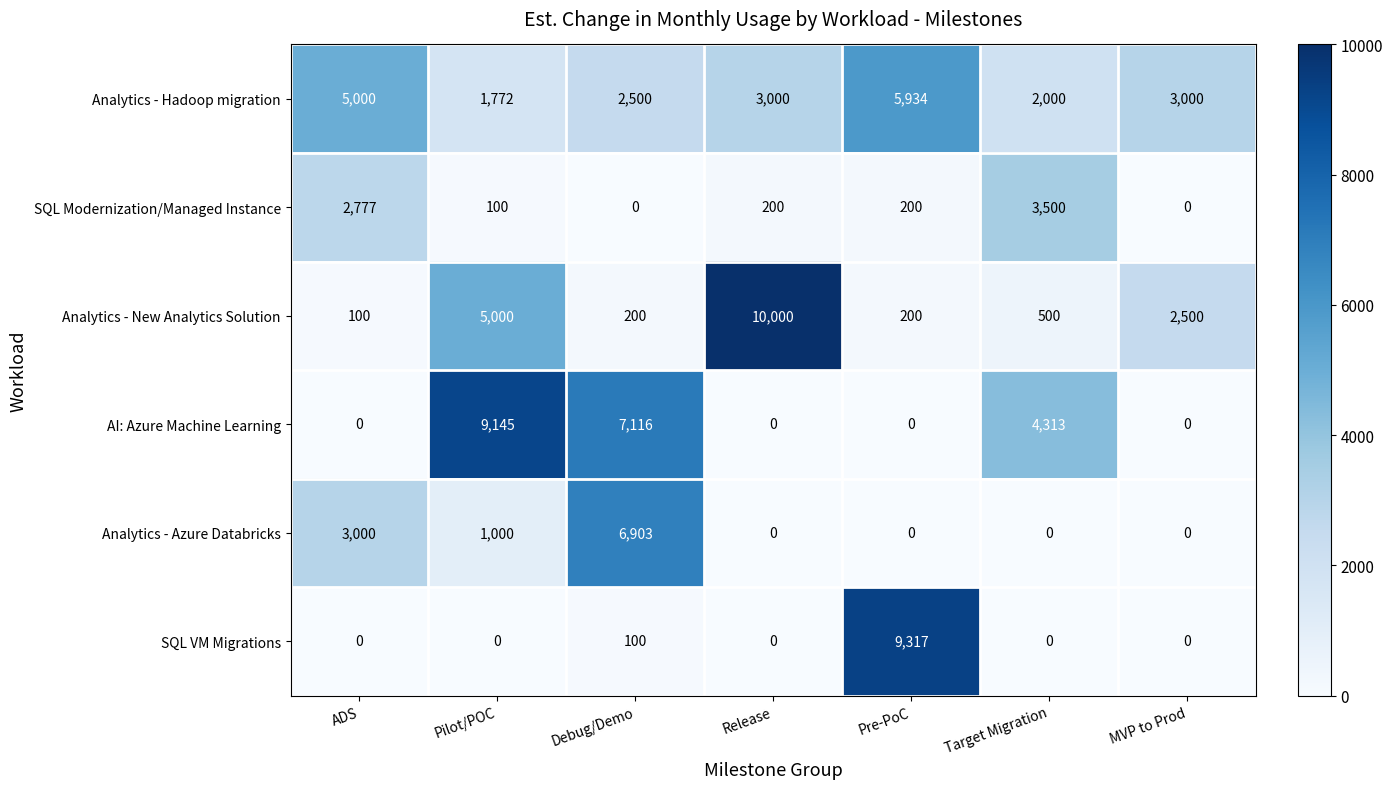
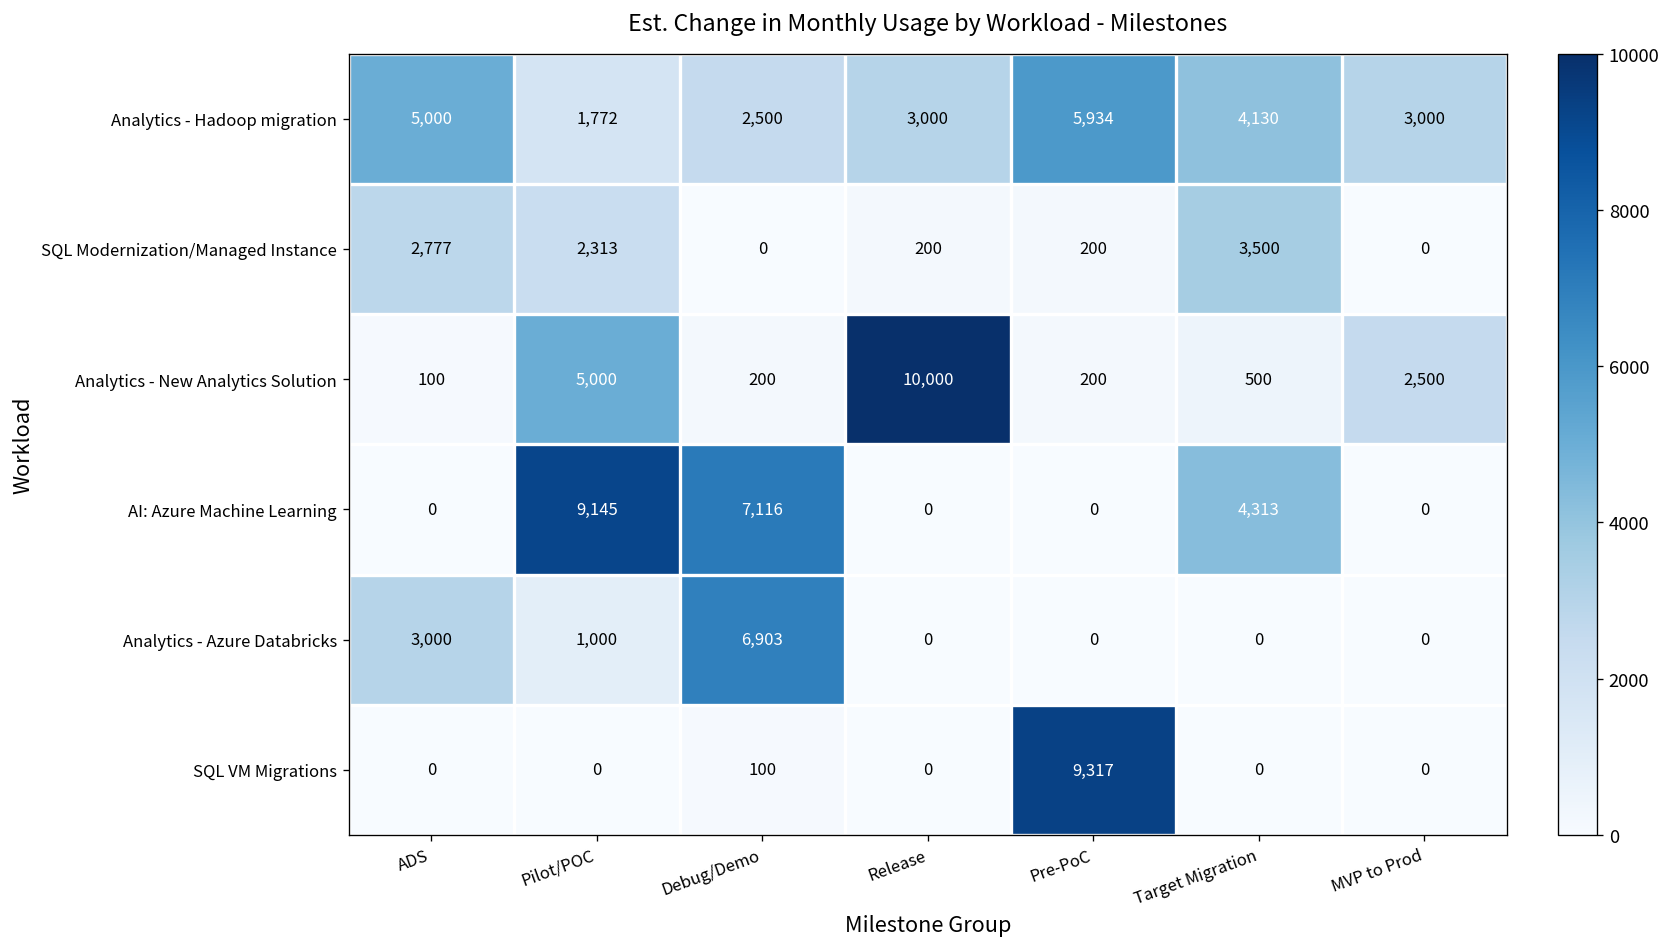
  {
    "Analytics - Hadoop migration": {
      "ADS": "5,000",
      "Pilot/POC": "1,772",
      "Debug/Demo": "2,500",
      "Release": "3,000",
      "Pre-PoC": "5,934",
-     "Target Migration": "2,000",
+     "Target Migration": "4,130",
      "MVP to Prod": "3,000"
    },
    "SQL Modernization/Managed Instance": {
      "ADS": "2,777",
-     "Pilot/POC": "100",
+     "Pilot/POC": "2,313",
      "Debug/Demo": "0",
      "Release": "200",
      "Pre-PoC": "200",
      "Target Migration": "3,500",
      "MVP to Prod": "0"
    },
    "Analytics - New Analytics Solution": {
      "ADS": "100",
      "Pilot/POC": "5,000",
      "Debug/Demo": "200",
      "Release": "10,000",
      "Pre-PoC": "200",
      "Target Migration": "500",
      "MVP to Prod": "2,500"
    },
    "AI: Azure Machine Learning": {
      "ADS": "0",
      "Pilot/POC": "9,145",
      "Debug/Demo": "7,116",
      "Release": "0",
      "Pre-PoC": "0",
      "Target Migration": "4,313",
      "MVP to Prod": "0"
    },
    "Analytics - Azure Databricks": {
      "ADS": "3,000",
      "Pilot/POC": "1,000",
      "Debug/Demo": "6,903",
      "Release": "0",
      "Pre-PoC": "0",
      "Target Migration": "0",
      "MVP to Prod": "0"
    },
    "SQL VM Migrations": {
      "ADS": "0",
      "Pilot/POC": "0",
      "Debug/Demo": "100",
      "Release": "0",
      "Pre-PoC": "9,317",
      "Target Migration": "0",
      "MVP to Prod": "0"
    }
  }
